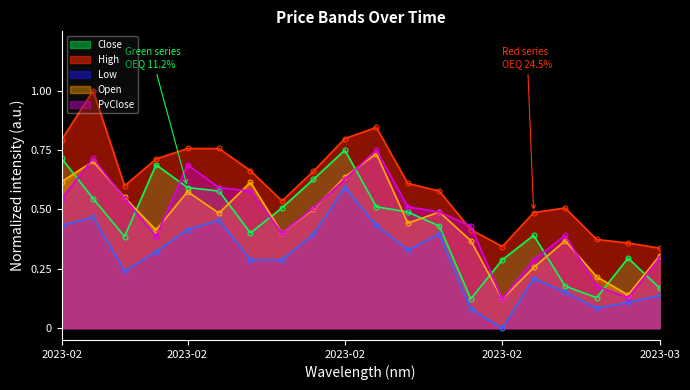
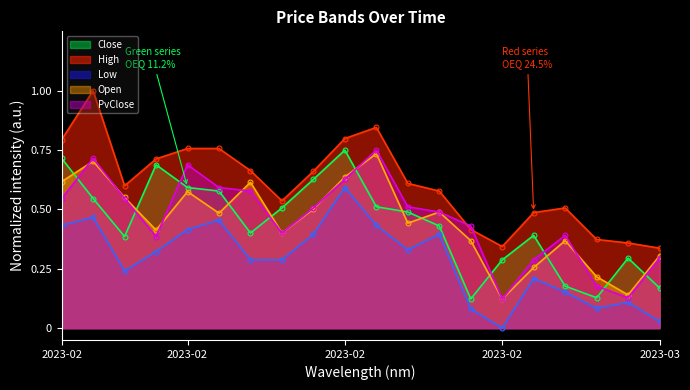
  {
    "Close": {
      "2023-03": 0.17
    },
    "High": {
      "2023-03": 0.34
    },
    "Low": {
-     "2023-03": 0.14
+     "2023-03": 0.03
    }
  }
